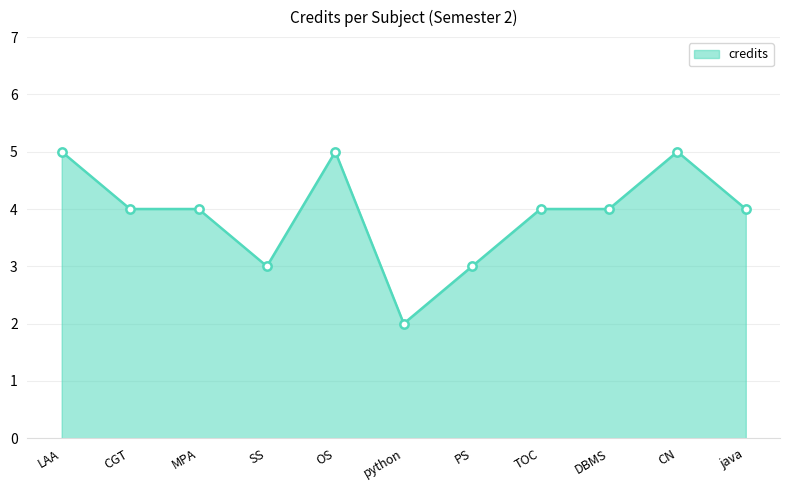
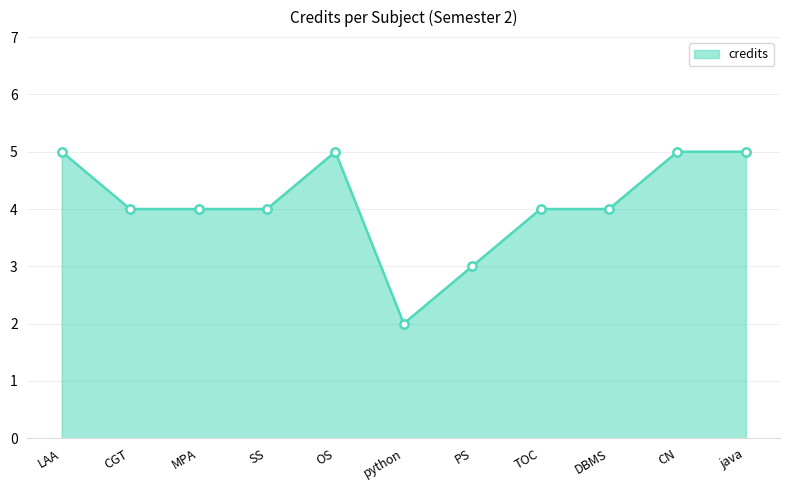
  {
    "LAA": 5,
    "CGT": 4,
    "MPA": 4,
-   "SS": 3,
+   "SS": 4,
    "OS": 5,
    "python": 2,
    "PS": 3,
    "TOC": 4,
    "DBMS": 4,
    "CN": 5,
-   "java": 4
+   "java": 5
  }
